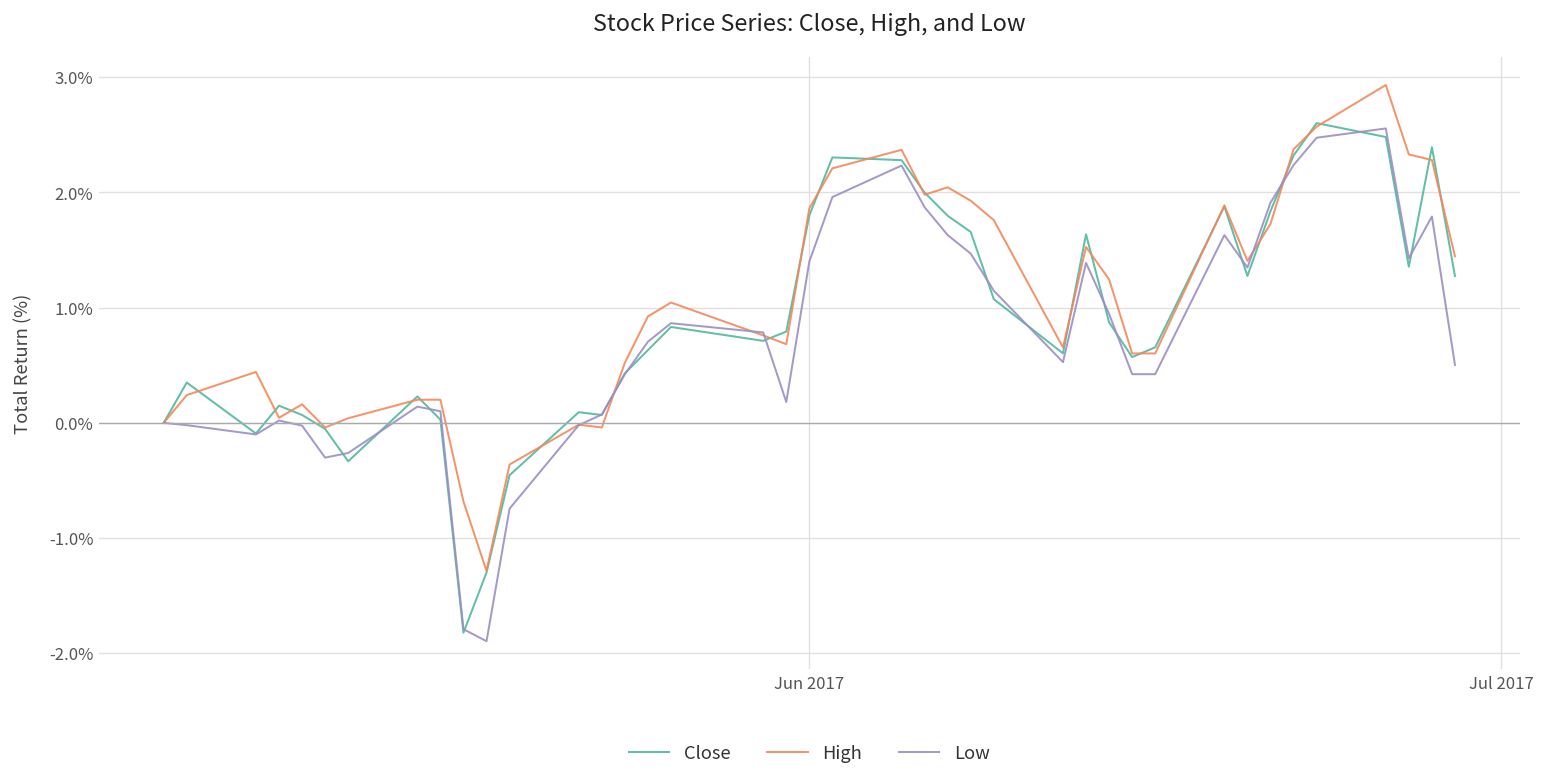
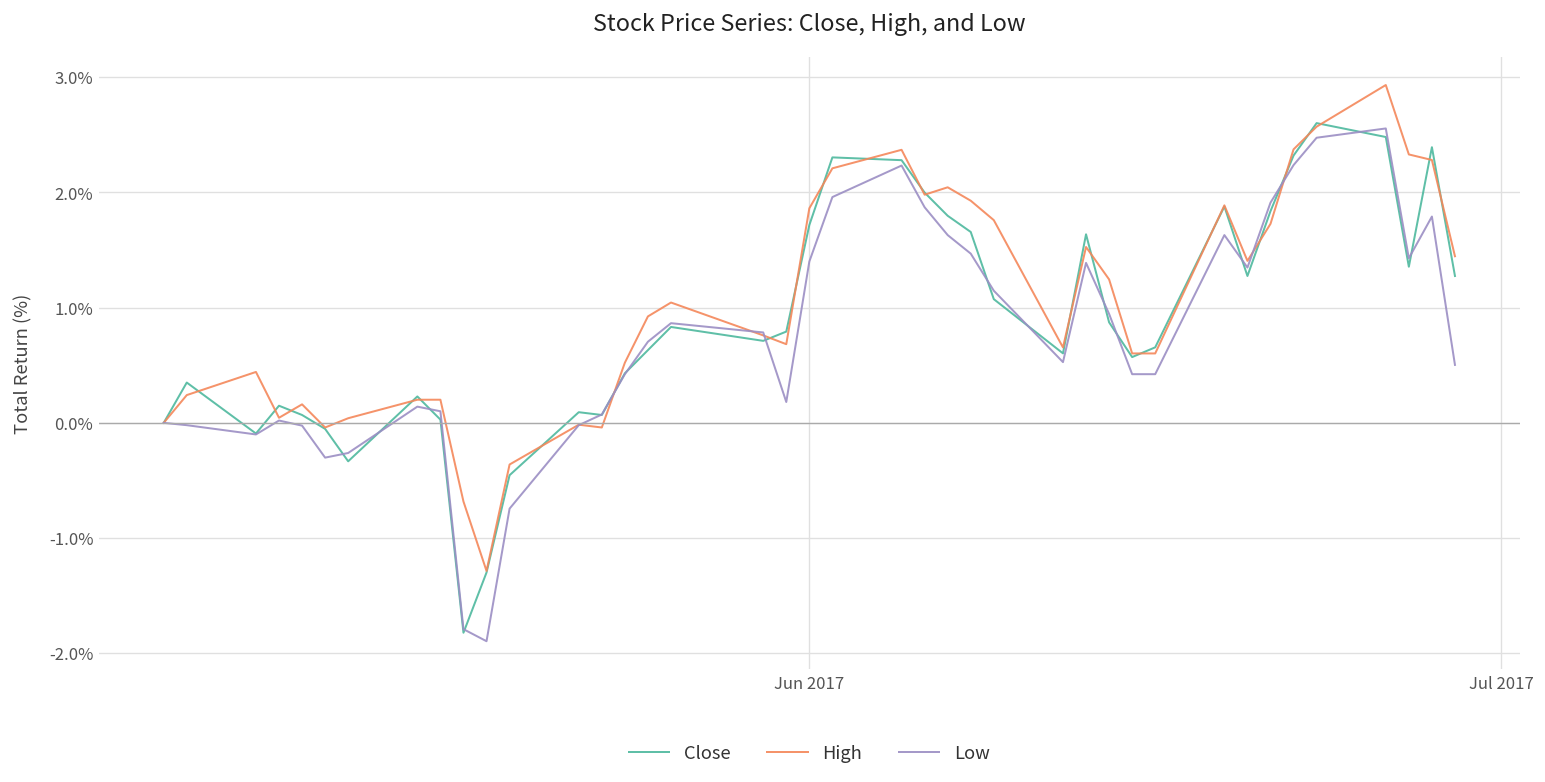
  {
    "Close": {
-     "Jun 2017": "1.8%"
+     "Jun 2017": "1.7%"
    },
    "High": {
      "Jun 2017": "1.9%"
    },
    "Low": {
      "Jun 2017": "1.4%"
    }
  }
